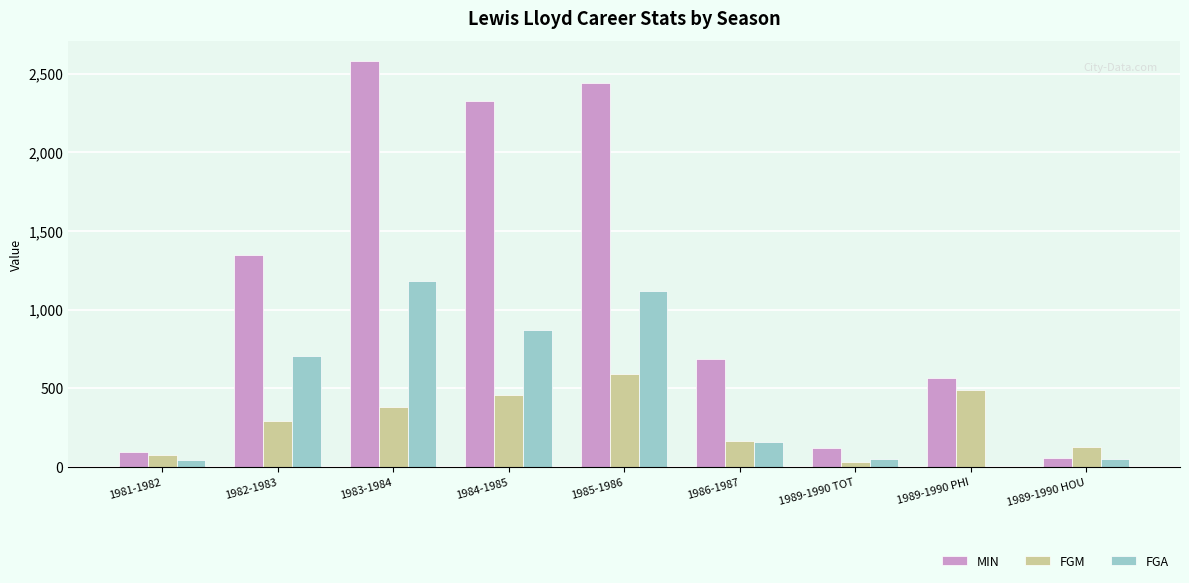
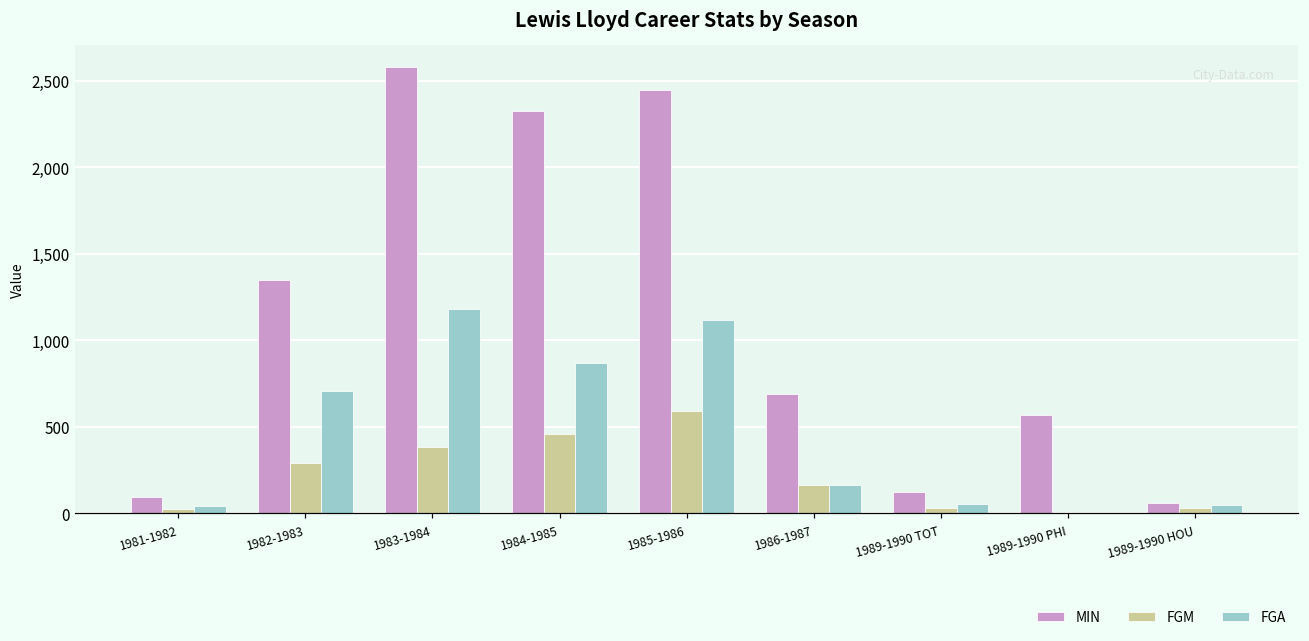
  {
    "MIN": {
      "1981-1982": "100",
      "1982-1983": "1,350",
      "1983-1984": "2,580",
      "1984-1985": "2,330",
      "1985-1986": "2,440",
      "1986-1987": "690",
      "1989-1990 TOT": "120",
      "1989-1990 PHI": "570",
      "1989-1990 HOU": "60"
    },
    "FGM": {
-     "1981-1982": "80",
+     "1981-1982": "30",
      "1982-1983": "290",
      "1983-1984": "390",
      "1984-1985": "460",
      "1985-1986": "590",
      "1986-1987": "170",
      "1989-1990 TOT": "30",
-     "1989-1990 PHI": "490",
-     "1989-1990 HOU": "130"
+     "1989-1990 PHI": "0",
+     "1989-1990 HOU": "30"
    },
    "FGA": {
      "1981-1982": "50",
      "1982-1983": "710",
      "1983-1984": "1,180",
      "1984-1985": "870",
      "1985-1986": "1,120",
      "1986-1987": "160",
      "1989-1990 TOT": "50",
      "1989-1990 HOU": "50"
    }
  }
